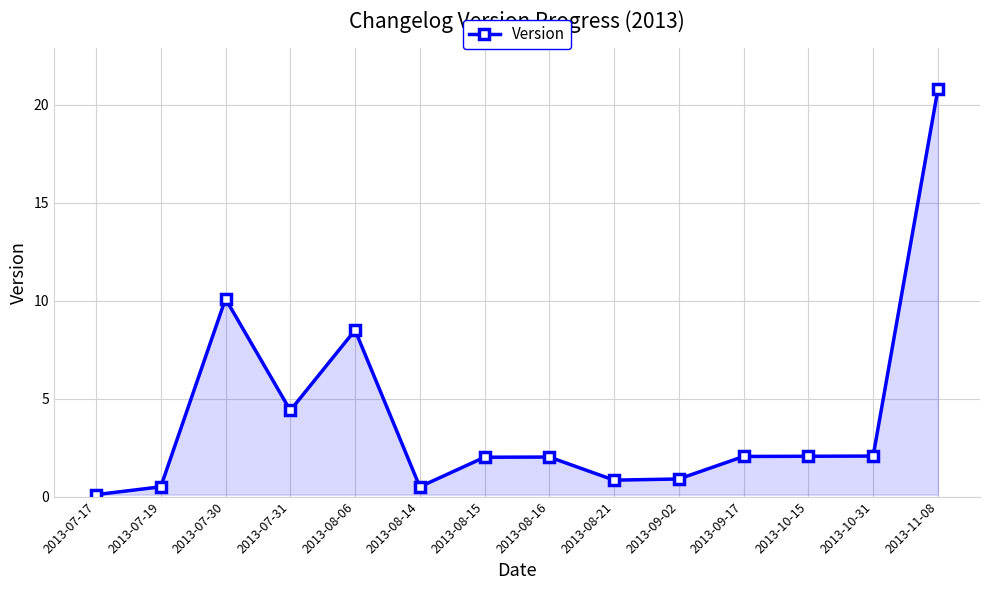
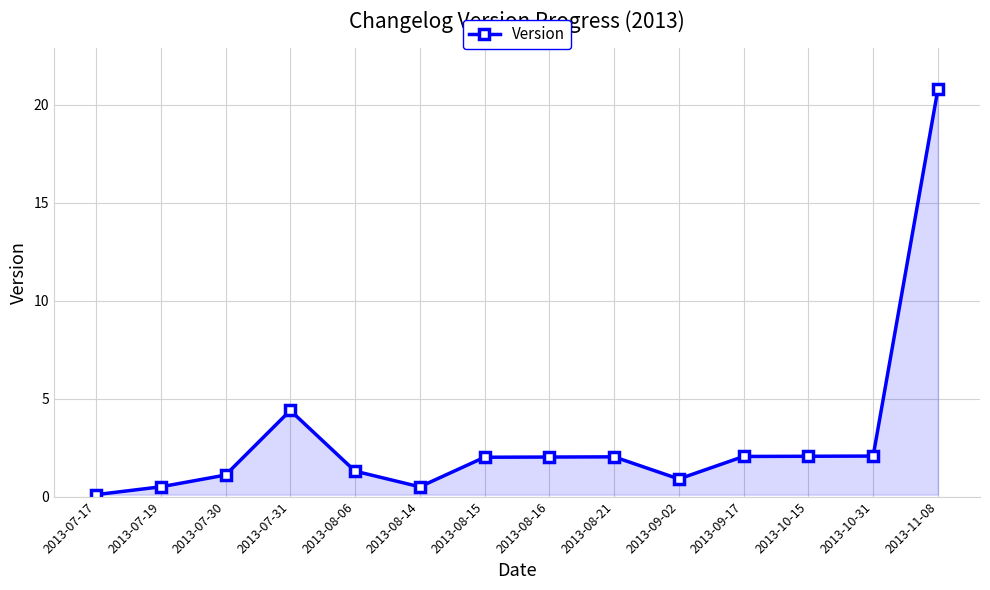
  {
    "2013-07-17": 0.1,
    "2013-07-19": 0.5,
-   "2013-07-30": 10.1,
+   "2013-07-30": 1.1,
    "2013-07-31": 4.4,
-   "2013-08-06": 8.5,
+   "2013-08-06": 1.3,
    "2013-08-14": 0.5,
    "2013-08-15": 2.0,
    "2013-08-16": 2.0,
-   "2013-08-21": 0.8,
+   "2013-08-21": 2.0,
    "2013-09-02": 0.9,
    "2013-09-17": 2.1,
    "2013-10-15": 2.1,
    "2013-10-31": 2.1,
    "2013-11-08": 20.8
  }
